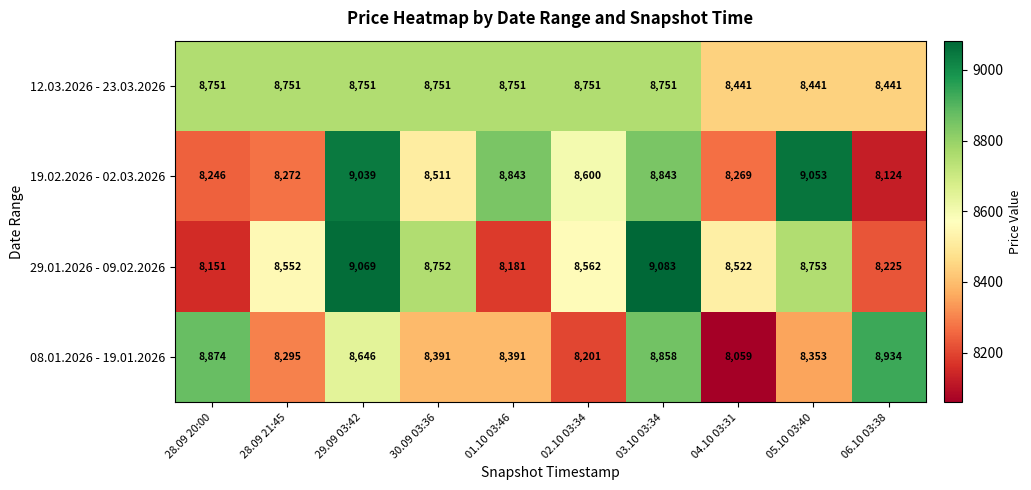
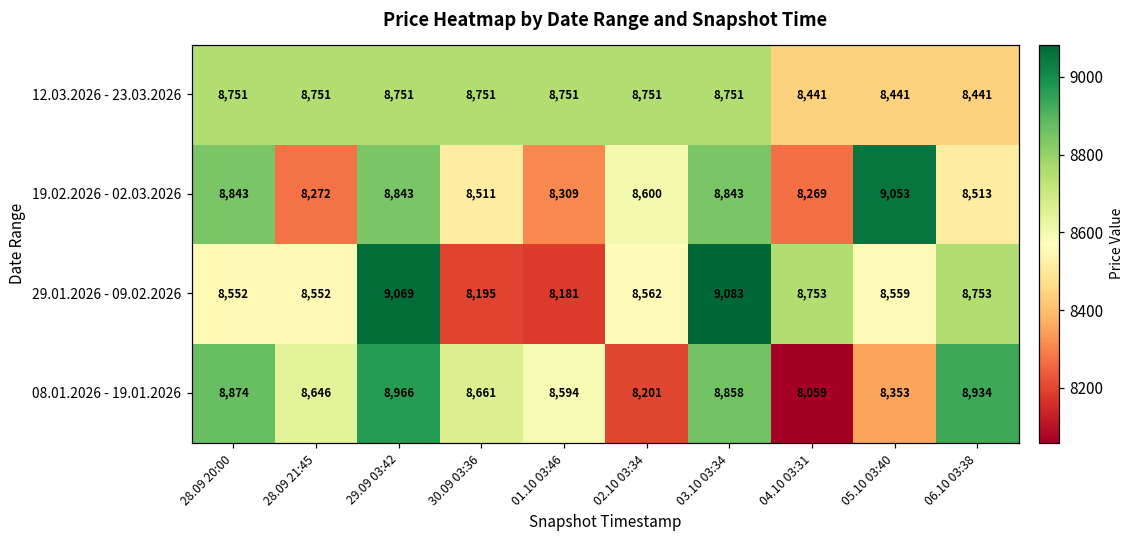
  {
    "12.03.2026 - 23.03.2026": {
      "28.09 20:00": "8,751",
      "28.09 21:45": "8,751",
      "29.09 03:42": "8,751",
      "30.09 03:36": "8,751",
      "01.10 03:46": "8,751",
      "02.10 03:34": "8,751",
      "03.10 03:34": "8,751",
      "04.10 03:31": "8,441",
      "05.10 03:40": "8,441",
      "06.10 03:38": "8,441"
    },
    "19.02.2026 - 02.03.2026": {
-     "28.09 20:00": "8,246",
+     "28.09 20:00": "8,843",
      "28.09 21:45": "8,272",
-     "29.09 03:42": "9,039",
+     "29.09 03:42": "8,843",
      "30.09 03:36": "8,511",
-     "01.10 03:46": "8,843",
+     "01.10 03:46": "8,309",
      "02.10 03:34": "8,600",
      "03.10 03:34": "8,843",
      "04.10 03:31": "8,269",
      "05.10 03:40": "9,053",
-     "06.10 03:38": "8,124"
+     "06.10 03:38": "8,513"
    },
    "29.01.2026 - 09.02.2026": {
-     "28.09 20:00": "8,151",
+     "28.09 20:00": "8,552",
      "28.09 21:45": "8,552",
      "29.09 03:42": "9,069",
-     "30.09 03:36": "8,752",
+     "30.09 03:36": "8,195",
      "01.10 03:46": "8,181",
      "02.10 03:34": "8,562",
      "03.10 03:34": "9,083",
-     "04.10 03:31": "8,522",
-     "05.10 03:40": "8,753",
-     "06.10 03:38": "8,225"
+     "04.10 03:31": "8,753",
+     "05.10 03:40": "8,559",
+     "06.10 03:38": "8,753"
    },
    "08.01.2026 - 19.01.2026": {
      "28.09 20:00": "8,874",
-     "28.09 21:45": "8,295",
-     "29.09 03:42": "8,646",
-     "30.09 03:36": "8,391",
-     "01.10 03:46": "8,391",
+     "28.09 21:45": "8,646",
+     "29.09 03:42": "8,966",
+     "30.09 03:36": "8,661",
+     "01.10 03:46": "8,594",
      "02.10 03:34": "8,201",
      "03.10 03:34": "8,858",
      "04.10 03:31": "8,059",
      "05.10 03:40": "8,353",
      "06.10 03:38": "8,934"
    }
  }
